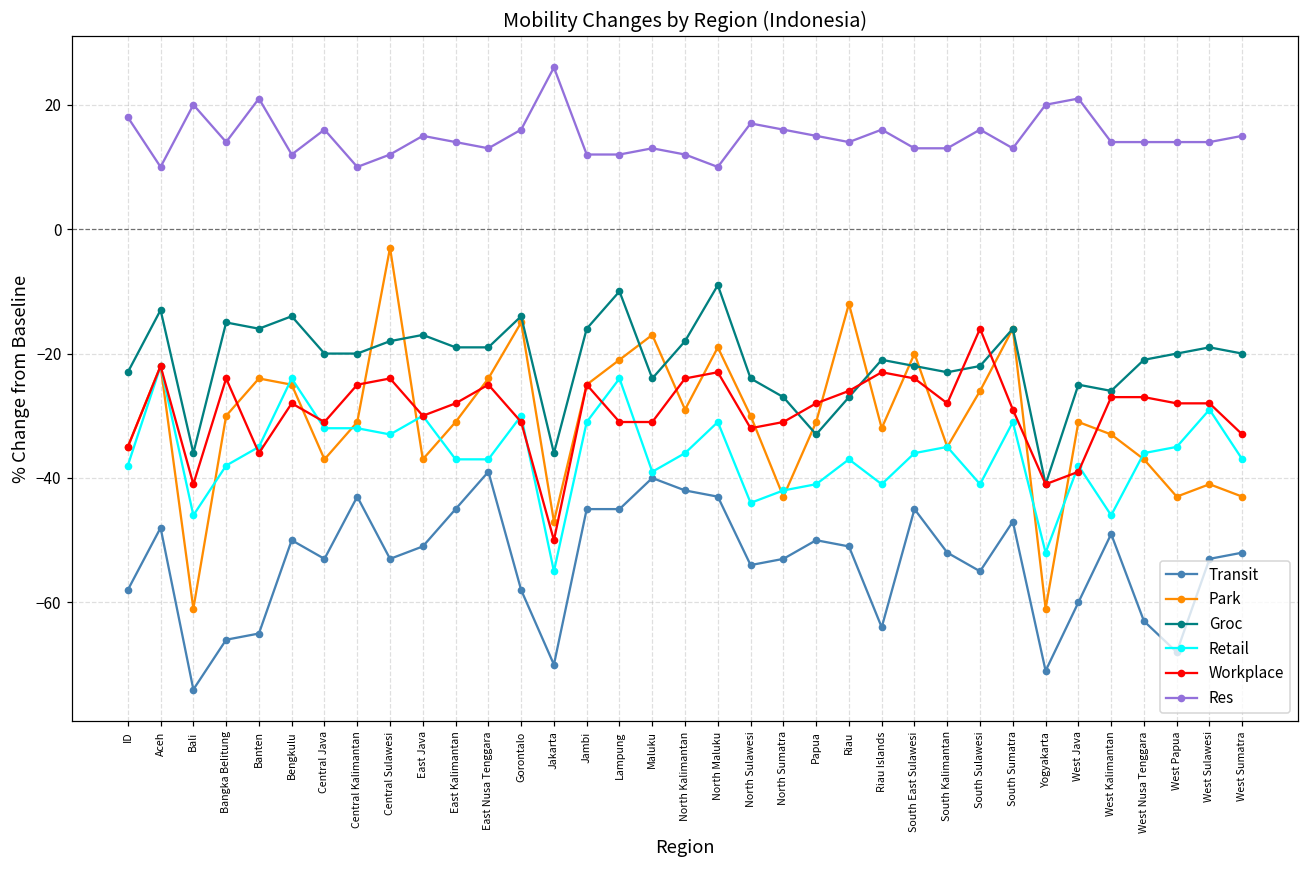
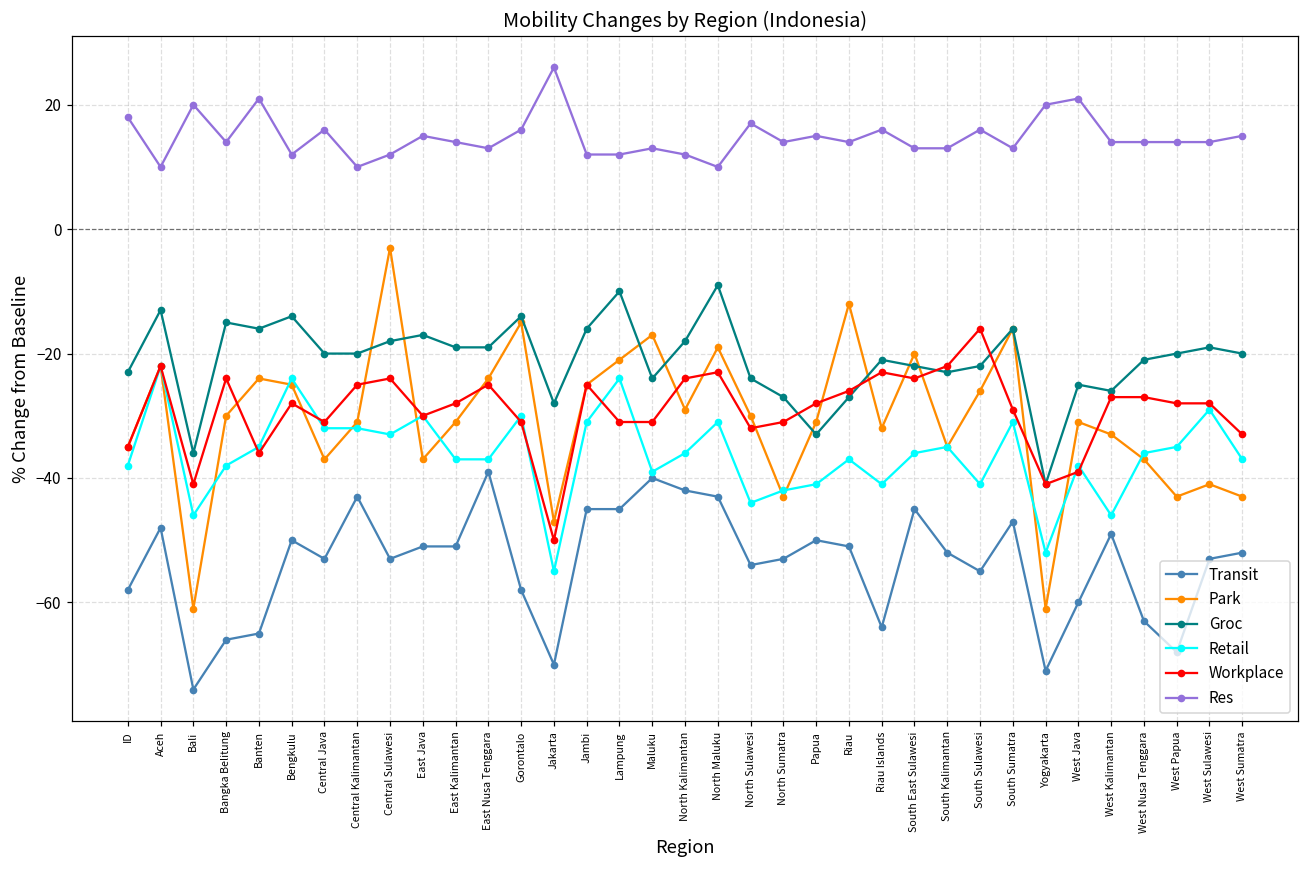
  {
    "Transit": {
      "ID": -58,
      "Aceh": -48,
      "Bali": -74,
      "Bangka Belitung": -66,
      "Banten": -65,
      "Bengkulu": -50,
      "Central Java": -53,
      "Central Kalimantan": -43,
      "Central Sulawesi": -53,
      "East Java": -51,
-     "East Kalimantan": -45,
+     "East Kalimantan": -51,
      "East Nusa Tenggara": -39,
      "Gorontalo": -58,
      "Jakarta": -70,
      "Jambi": -45,
      "Lampung": -45,
      "Maluku": -40,
      "North Kalimantan": -42,
      "North Maluku": -43,
      "North Sulawesi": -54,
      "North Sumatra": -53,
      "Papua": -50,
      "Riau": -51,
      "Riau Islands": -64,
      "South East Sulawesi": -45,
      "South Kalimantan": -52,
      "South Sulawesi": -55,
      "South Sumatra": -47,
      "Yogyakarta": -71,
      "West Java": -60,
      "West Kalimantan": -49,
      "West Nusa Tenggara": -63,
      "West Sulawesi": -53,
      "West Sumatra": -52
    },
    "Park": {
      "Bali": -61,
      "Bangka Belitung": -30,
      "Banten": -24,
      "Bengkulu": -25,
      "Central Java": -37,
      "Central Kalimantan": -31,
      "Central Sulawesi": -3,
      "East Java": -37,
      "East Kalimantan": -31,
      "East Nusa Tenggara": -24,
      "Gorontalo": -15,
      "Jakarta": -47,
      "Lampung": -21,
      "Maluku": -17,
      "North Kalimantan": -29,
      "North Maluku": -19,
      "North Sulawesi": -30,
      "North Sumatra": -43,
      "Papua": -31,
      "Riau": -12,
      "Riau Islands": -32,
      "South East Sulawesi": -20,
      "South Sulawesi": -26,
      "Yogyakarta": -61,
      "West Java": -31,
      "West Kalimantan": -33,
      "West Nusa Tenggara": -37,
      "West Papua": -43,
      "West Sulawesi": -41,
      "West Sumatra": -43
    },
    "Groc": {
      "ID": -23,
      "Aceh": -13,
      "Bali": -36,
      "Bangka Belitung": -15,
      "Banten": -16,
      "Bengkulu": -14,
      "Central Java": -20,
      "Central Kalimantan": -20,
      "Central Sulawesi": -18,
      "East Java": -17,
      "East Kalimantan": -19,
      "East Nusa Tenggara": -19,
      "Gorontalo": -14,
-     "Jakarta": -36,
+     "Jakarta": -28,
      "Jambi": -16,
      "Lampung": -10,
      "Maluku": -24,
      "North Kalimantan": -18,
      "North Maluku": -9,
      "North Sulawesi": -24,
      "North Sumatra": -27,
      "Papua": -33,
      "Riau": -27,
      "Riau Islands": -21,
      "South East Sulawesi": -22,
      "South Kalimantan": -23,
      "South Sulawesi": -22,
      "West Java": -25,
      "West Kalimantan": -26,
      "West Nusa Tenggara": -21,
      "West Papua": -20,
      "West Sulawesi": -19,
      "West Sumatra": -20
    },
    "Retail": {
      "ID": -38,
      "Bali": -46,
      "Bangka Belitung": -38,
      "Banten": -35,
      "Bengkulu": -24,
      "Central Java": -32,
      "Central Kalimantan": -32,
      "Central Sulawesi": -33,
      "East Kalimantan": -37,
      "East Nusa Tenggara": -37,
      "Gorontalo": -30,
      "Jakarta": -55,
      "Jambi": -31,
      "Lampung": -24,
      "Maluku": -39,
      "North Kalimantan": -36,
      "North Maluku": -31,
      "North Sulawesi": -44,
      "North Sumatra": -42,
      "Papua": -41,
      "Riau": -37,
      "Riau Islands": -41,
      "South East Sulawesi": -36,
      "South Sulawesi": -41,
      "South Sumatra": -31,
      "Yogyakarta": -52,
      "West Java": -38,
      "West Kalimantan": -46,
      "West Nusa Tenggara": -36,
      "West Papua": -35,
      "West Sulawesi": -29,
      "West Sumatra": -37
    },
    "Workplace": {
      "Bali": -41,
      "Bangka Belitung": -24,
      "Banten": -36,
      "Bengkulu": -28,
      "Central Java": -31,
      "Central Kalimantan": -25,
      "Central Sulawesi": -24,
      "East Kalimantan": -28,
      "East Nusa Tenggara": -25,
      "Gorontalo": -31,
      "Jakarta": -50,
      "Lampung": -31,
      "Maluku": -31,
      "North Kalimantan": -24,
      "North Maluku": -23,
      "North Sulawesi": -32,
      "North Sumatra": -31,
      "Papua": -28,
      "Riau": -26,
      "Riau Islands": -23,
      "South East Sulawesi": -24,
-     "South Kalimantan": -28,
+     "South Kalimantan": -22,
      "South Sulawesi": -16,
      "South Sumatra": -29,
      "West Java": -39,
      "West Kalimantan": -27,
      "West Nusa Tenggara": -27,
      "West Papua": -28,
      "West Sulawesi": -28,
      "West Sumatra": -33
    },
    "Res": {
      "ID": 18,
      "Aceh": 10,
      "Bali": 20,
      "Bangka Belitung": 14,
      "Banten": 21,
      "Bengkulu": 12,
      "Central Java": 16,
      "Central Kalimantan": 10,
      "Central Sulawesi": 12,
      "East Java": 15,
      "East Kalimantan": 14,
      "East Nusa Tenggara": 13,
      "Gorontalo": 16,
      "Jakarta": 26,
      "Jambi": 12,
      "Lampung": 12,
      "Maluku": 13,
      "North Kalimantan": 12,
      "North Maluku": 10,
      "North Sulawesi": 17,
-     "North Sumatra": 16,
+     "North Sumatra": 14,
      "Papua": 15,
      "Riau": 14,
      "Riau Islands": 16,
      "South East Sulawesi": 13,
      "South Kalimantan": 13,
      "South Sulawesi": 16,
      "South Sumatra": 13,
      "Yogyakarta": 20,
      "West Java": 21,
      "West Kalimantan": 14,
      "West Nusa Tenggara": 14,
      "West Papua": 14,
      "West Sulawesi": 14,
      "West Sumatra": 15
    }
  }
